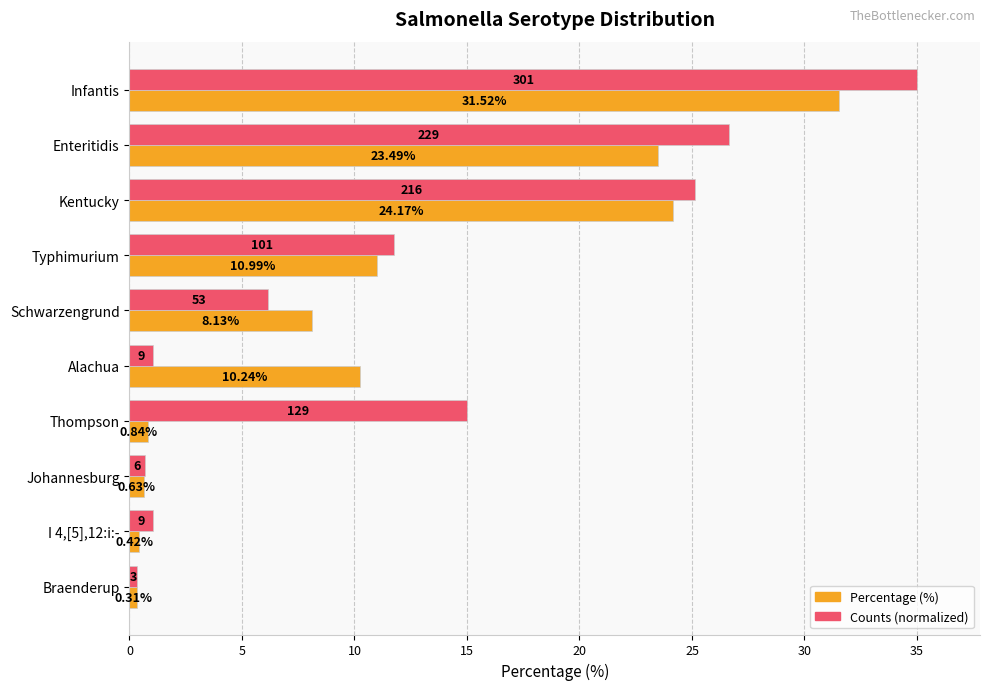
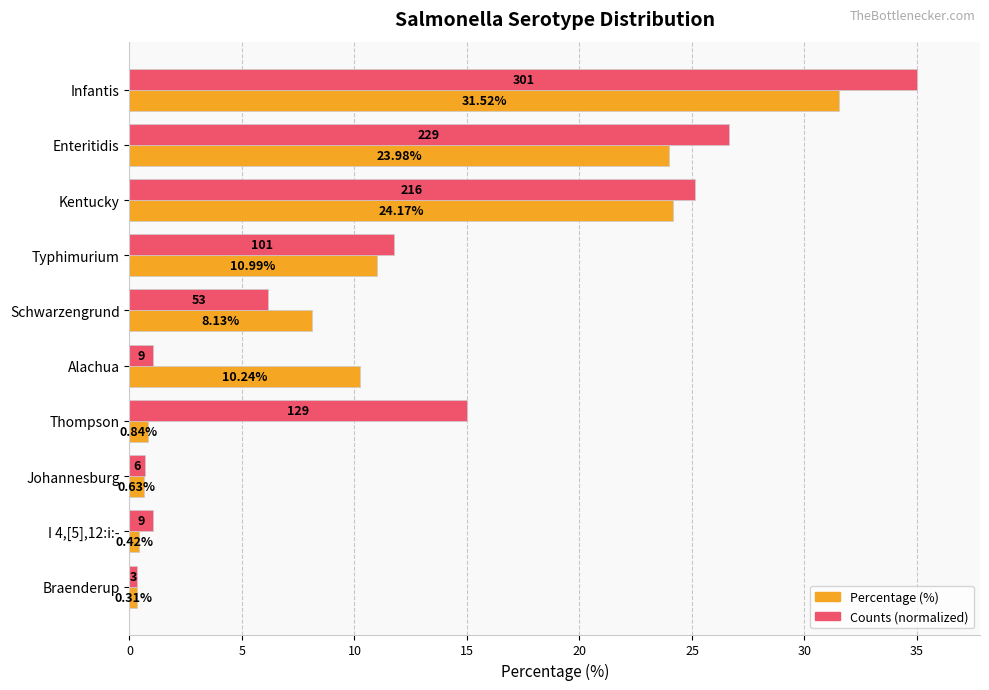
  {
    "Percentage (%)": {
      "Infantis": "31.52%",
-     "Enteritidis": "23.49%",
+     "Enteritidis": "23.98%",
      "Kentucky": "24.17%",
      "Typhimurium": "10.99%",
      "Schwarzengrund": "8.13%",
      "Alachua": "10.24%",
      "Thompson": "0.84%",
      "Johannesburg": "0.63%",
      "I 4,[5],12:i:-": "0.42%",
      "Braenderup": "0.31%"
    }
  }
